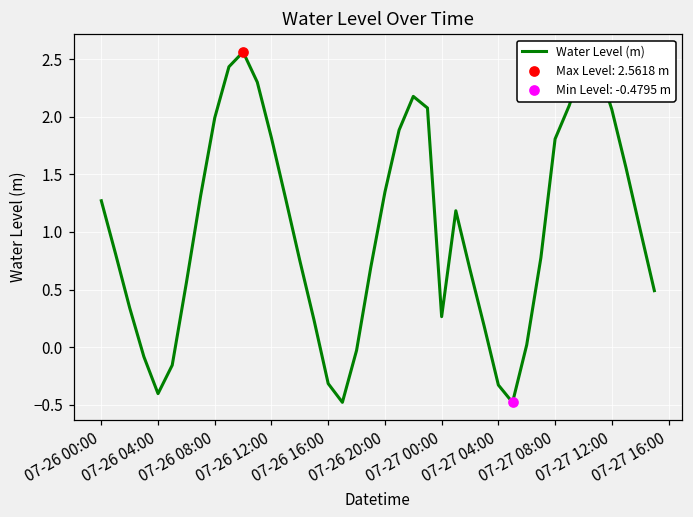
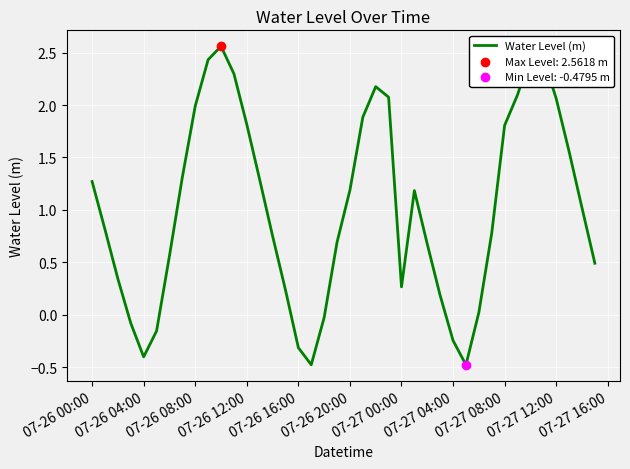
  {
    "Water Level (m)": {
      "07-26 00:00": 1.27,
      "07-26 04:00": -0.40,
      "07-26 08:00": 1.99,
      "07-26 12:00": 1.82,
      "07-26 16:00": -0.32,
-     "07-26 20:00": 1.35,
+     "07-26 20:00": 1.19,
      "07-27 00:00": 0.26,
-     "07-27 04:00": -0.33,
+     "07-27 04:00": -0.25,
      "07-27 08:00": 1.81,
      "07-27 12:00": 2.06
    }
  }
